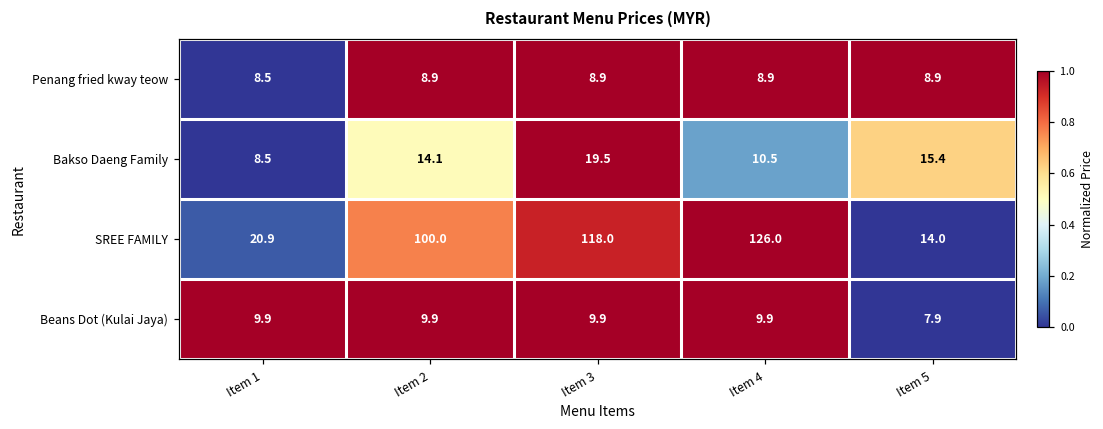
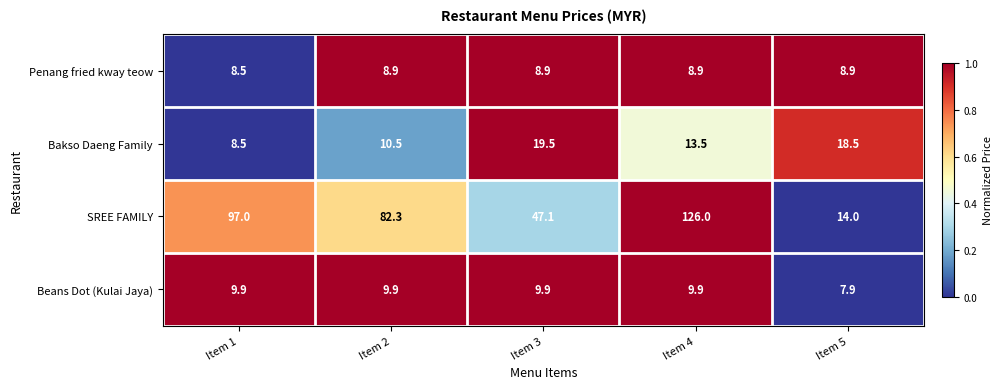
  {
    "Penang fried kway teow": {
      "Item 1": 8.5,
      "Item 2": 8.9,
      "Item 3": 8.9,
      "Item 4": 8.9,
      "Item 5": 8.9
    },
    "Bakso Daeng Family": {
      "Item 1": 8.5,
-     "Item 2": 14.1,
+     "Item 2": 10.5,
      "Item 3": 19.5,
-     "Item 4": 10.5,
-     "Item 5": 15.4
+     "Item 4": 13.5,
+     "Item 5": 18.5
    },
    "SREE FAMILY": {
-     "Item 1": 20.9,
-     "Item 2": 100.0,
-     "Item 3": 118.0,
+     "Item 1": 97.0,
+     "Item 2": 82.3,
+     "Item 3": 47.1,
      "Item 4": 126.0,
      "Item 5": 14.0
    },
    "Beans Dot (Kulai Jaya)": {
      "Item 1": 9.9,
      "Item 2": 9.9,
      "Item 3": 9.9,
      "Item 4": 9.9,
      "Item 5": 7.9
    }
  }
